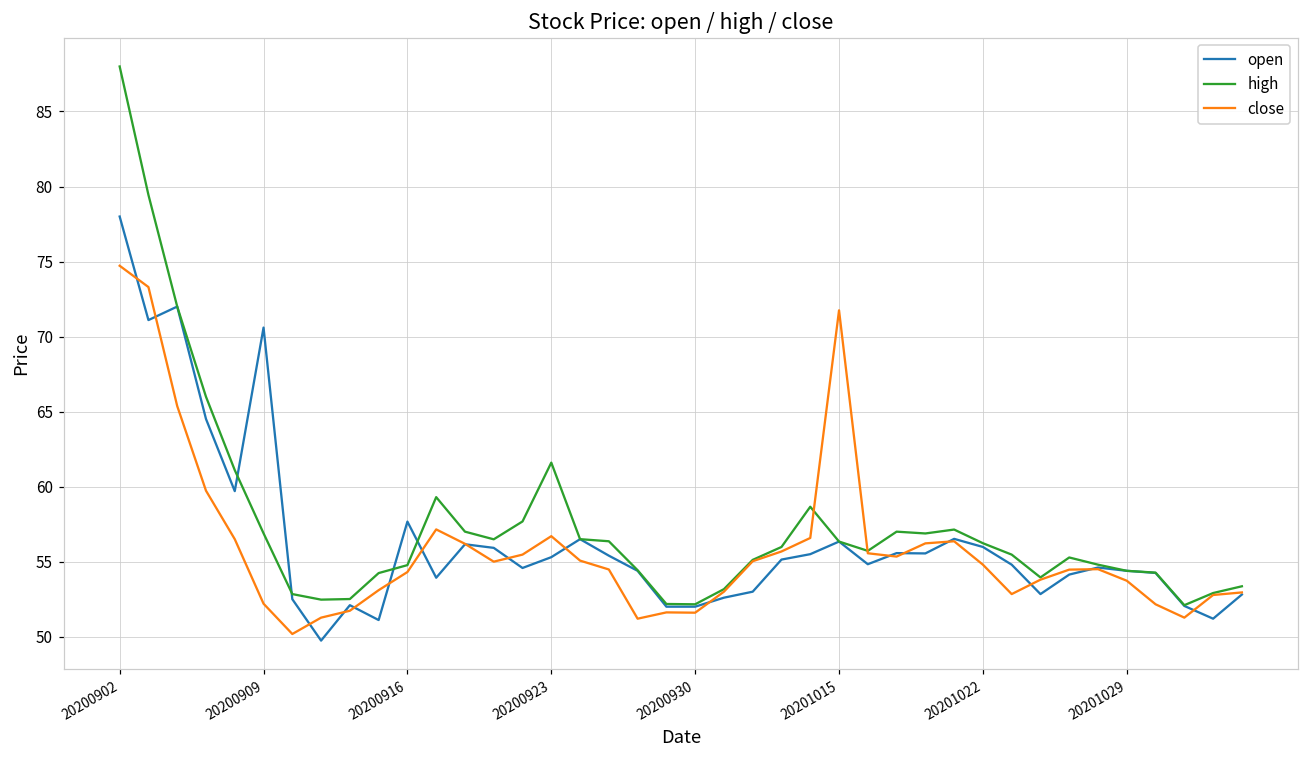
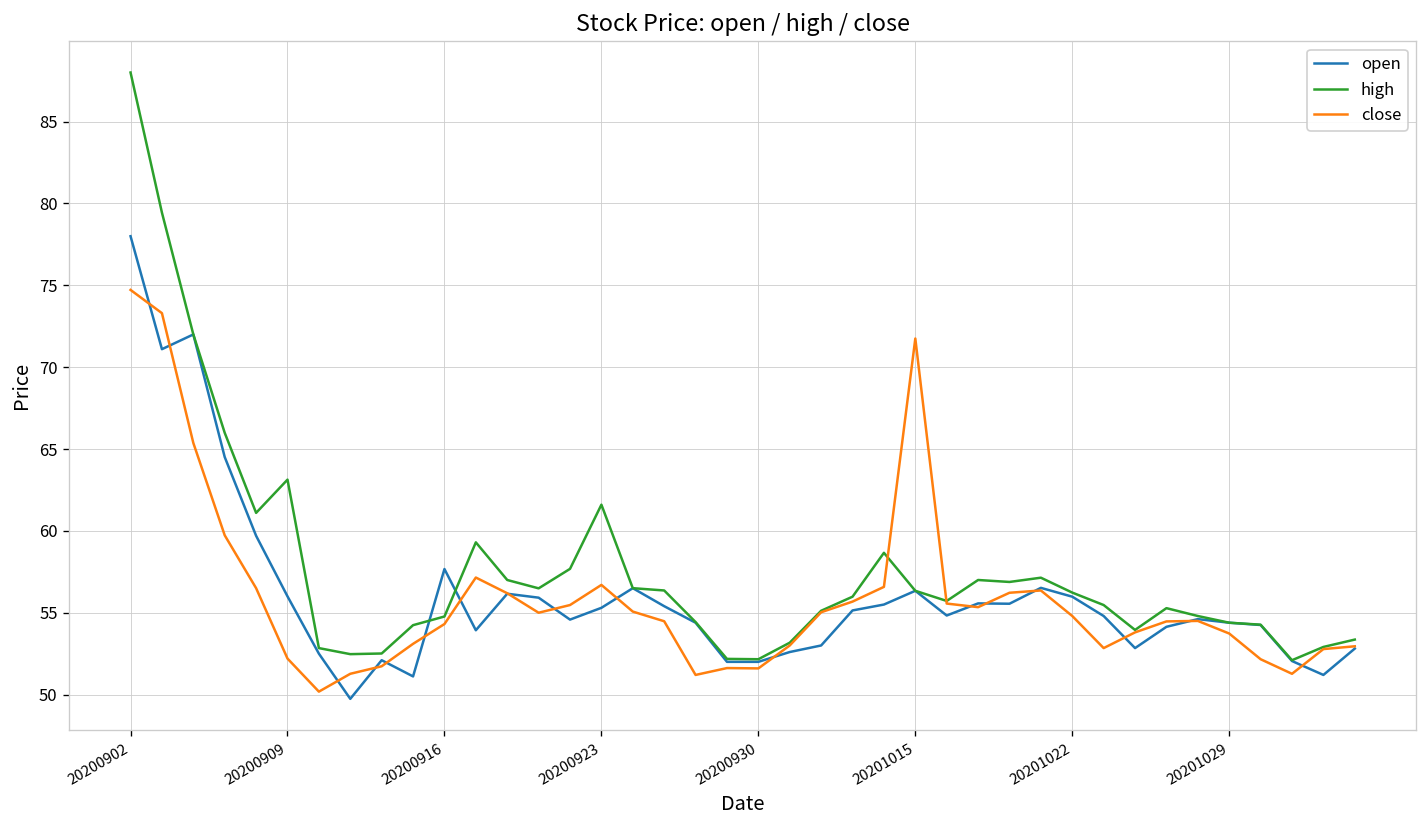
  {
    "open": {
      "20200902": 78.0,
-     "20200909": 70.6,
+     "20200909": 56.0,
      "20200916": 57.7,
      "20200923": 55.3,
      "20201022": 56.0
    },
    "high": {
      "20200902": 88.0,
-     "20200909": 56.9,
+     "20200909": 63.1,
      "20200916": 54.8,
      "20200923": 61.6,
      "20201022": 56.2
    },
    "close": {
      "20200902": 74.7,
      "20200909": 52.2,
      "20200916": 54.3,
      "20200923": 56.7,
      "20200930": 51.6,
      "20201015": 71.8,
      "20201022": 54.8,
      "20201029": 53.7
    }
  }
